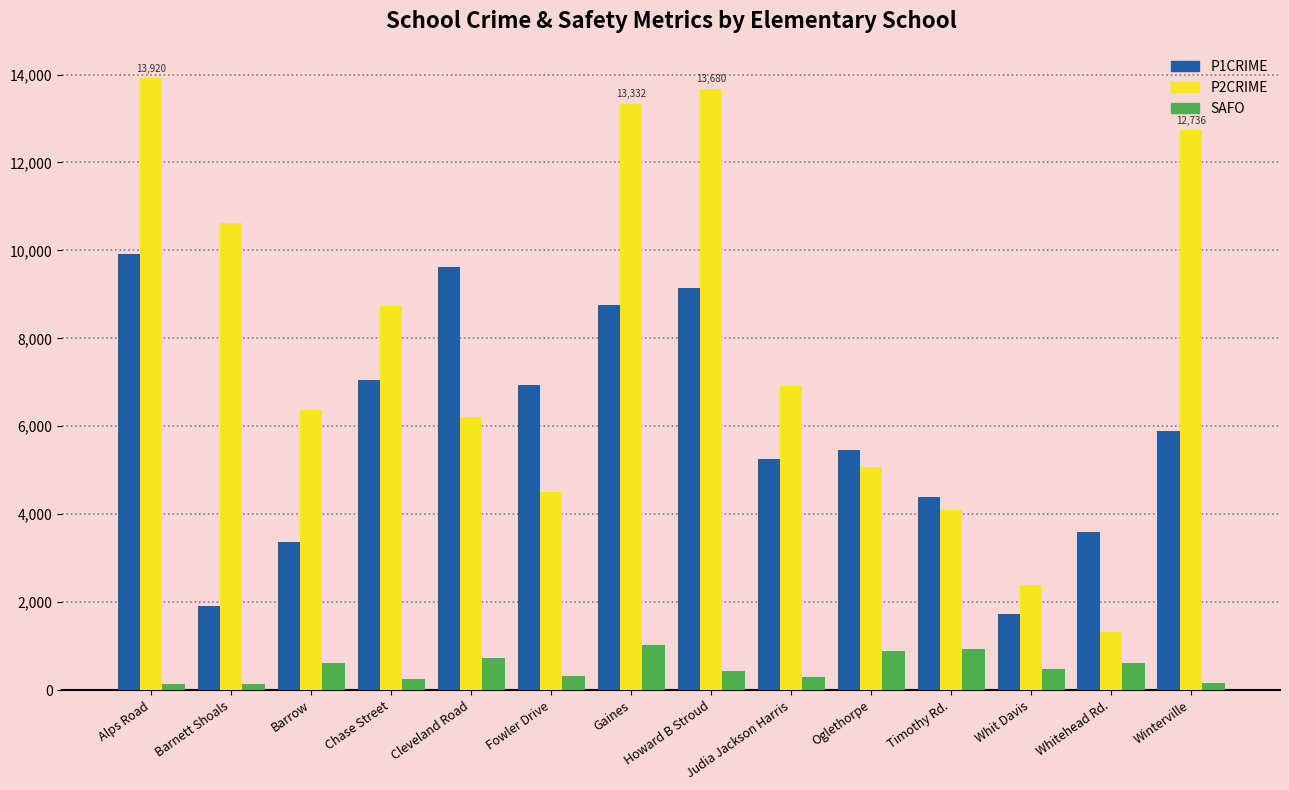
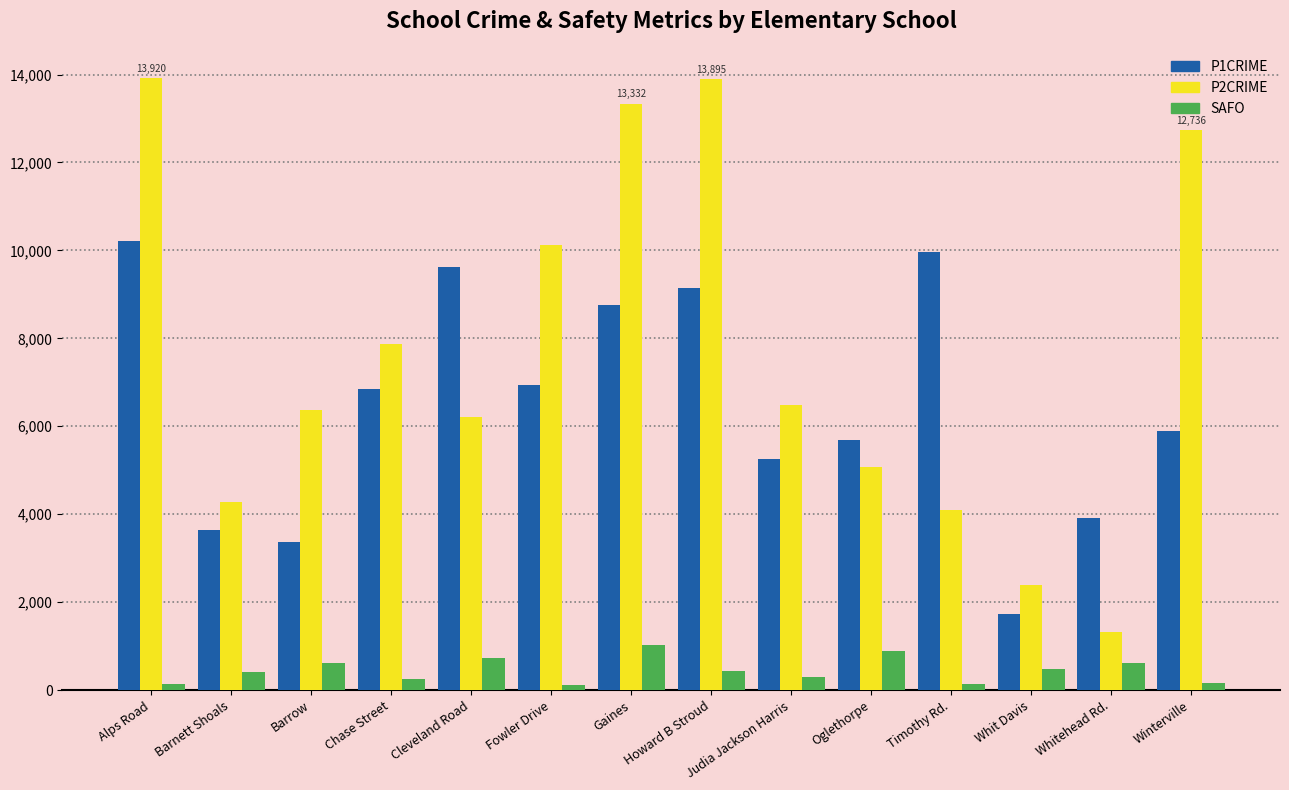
  {
    "P1CRIME": {
-     "Alps Road": "9,900",
-     "Barnett Shoals": "1,900",
+     "Alps Road": "10,200",
+     "Barnett Shoals": "3,600",
      "Barrow": "3,400",
-     "Chase Street": "7,100",
+     "Chase Street": "6,900",
      "Cleveland Road": "9,600",
      "Fowler Drive": "7,000",
      "Gaines": "8,800",
      "Howard B Stroud": "9,100",
      "Judia Jackson Harris": "5,300",
-     "Oglethorpe": "5,500",
-     "Timothy Rd.": "4,400",
+     "Oglethorpe": "5,700",
+     "Timothy Rd.": "10,000",
      "Whit Davis": "1,700",
-     "Whitehead Rd.": "3,600",
+     "Whitehead Rd.": "3,900",
      "Winterville": "5,900"
    },
    "P2CRIME": {
      "Alps Road": "13,920",
-     "Barnett Shoals": "10,600",
-     "Chase Street": "8,700",
-     "Fowler Drive": "4,500",
-     "Howard B Stroud": "13,680",
-     "Judia Jackson Harris": "6,900",
+     "Barnett Shoals": "4,300",
+     "Chase Street": "7,900",
+     "Fowler Drive": "10,100",
+     "Howard B Stroud": "13,895",
+     "Judia Jackson Harris": "6,500",
      "Winterville": "12,736"
    },
    "SAFO": {
      "Alps Road": "100",
-     "Barnett Shoals": "100",
+     "Barnett Shoals": "400",
      "Barrow": "600",
      "Chase Street": "200",
      "Cleveland Road": "700",
-     "Fowler Drive": "300",
+     "Fowler Drive": "100",
      "Gaines": "1,000",
      "Howard B Stroud": "400",
      "Judia Jackson Harris": "300",
      "Oglethorpe": "900",
-     "Timothy Rd.": "900",
+     "Timothy Rd.": "100",
      "Whit Davis": "500",
      "Whitehead Rd.": "600",
      "Winterville": "200"
    }
  }
